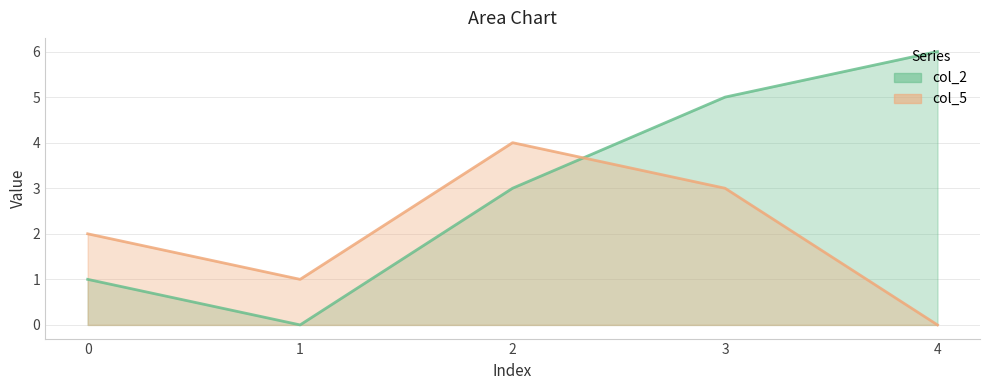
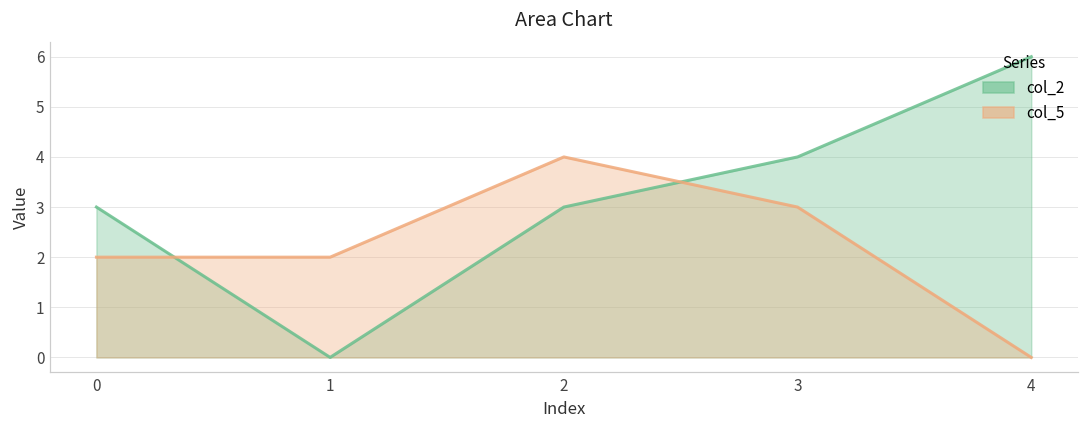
  {
    "col_2": {
-     "0": 1,
+     "0": 3,
      "1": 0,
      "2": 3,
-     "3": 5,
+     "3": 4,
      "4": 6
    },
    "col_5": {
      "0": 2,
-     "1": 1,
+     "1": 2,
      "2": 4,
      "3": 3,
      "4": 0
    }
  }
